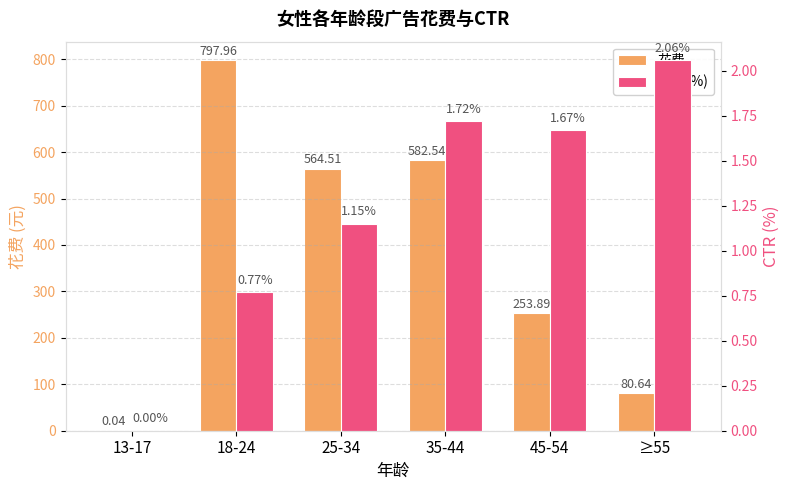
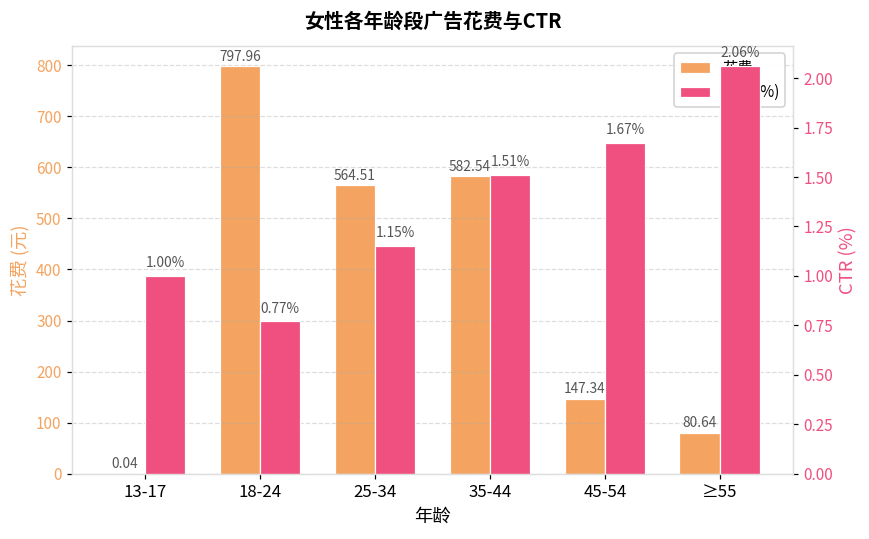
  {
    "花费": {
      "13-17": "0.04",
      "18-24": "797.96",
      "25-34": "564.51",
      "35-44": "582.54",
-     "45-54": "253.89",
+     "45-54": "147.34",
      "≥55": "80.64"
    },
    "CTR (%)": {
-     "13-17": "0.00%",
+     "13-17": "1.00%",
      "18-24": "0.77%",
      "25-34": "1.15%",
-     "35-44": "1.72%",
+     "35-44": "1.51%",
      "45-54": "1.67%"
    }
  }
